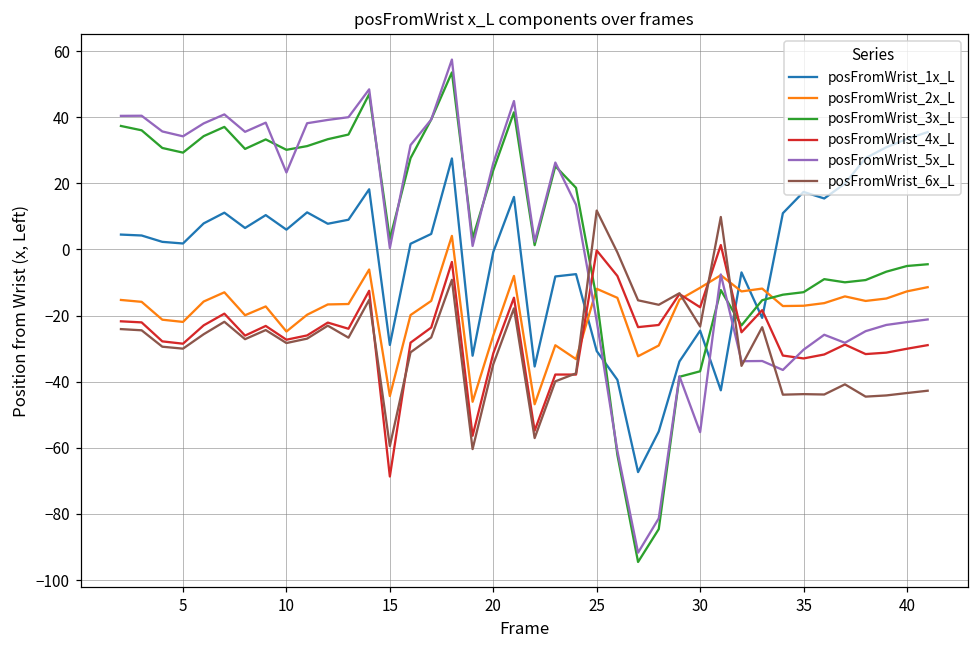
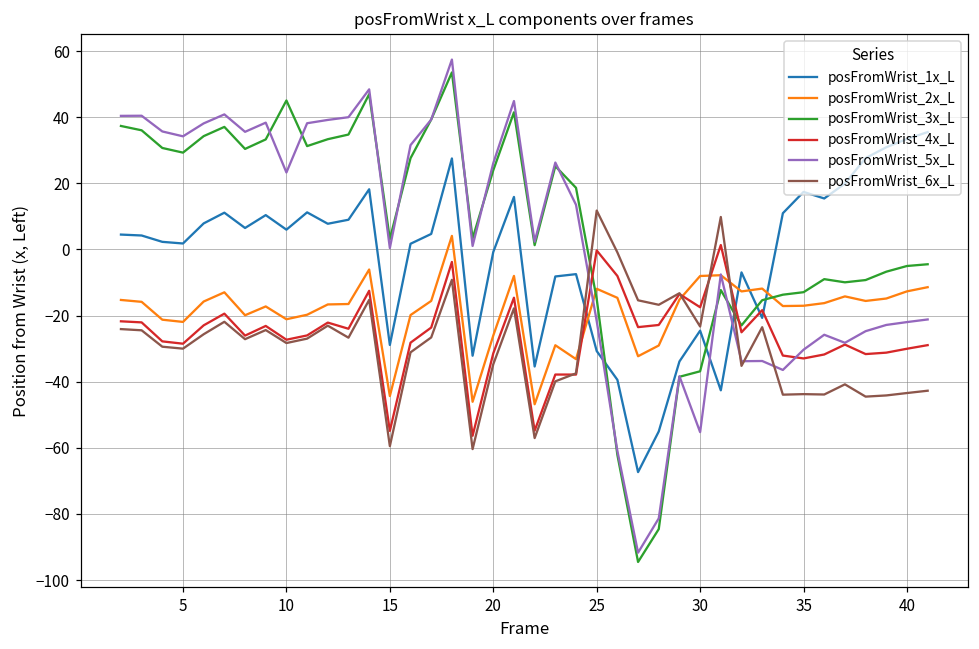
  {
    "posFromWrist_1x_L": {
      "5": 2,
      "10": 6,
      "15": -29,
      "20": -1,
      "25": -31,
      "30": -25
    },
    "posFromWrist_2x_L": {
      "5": -22,
-     "10": -25,
+     "10": -21,
      "15": -44,
      "20": -26,
      "25": -12,
-     "30": -12,
+     "30": -8,
      "35": -17,
      "40": -13
    },
    "posFromWrist_3x_L": {
      "5": 29,
-     "10": 30,
+     "10": 45,
      "15": 3,
      "20": 24,
      "25": -15,
      "30": -37,
      "35": -13,
      "40": -5
    },
    "posFromWrist_4x_L": {
      "5": -28,
      "10": -27,
-     "15": -69,
+     "15": -55,
      "20": -31,
      "25": 0,
      "30": -17,
      "35": -33,
      "40": -30
    },
    "posFromWrist_5x_L": {
      "5": 34,
      "10": 23,
      "15": 0,
      "20": 26,
      "25": -22,
      "30": -55,
      "35": -30,
      "40": -22
    },
    "posFromWrist_6x_L": {
      "5": -30,
      "10": -28,
      "15": -59,
      "20": -35,
      "25": 12,
      "30": -23,
      "35": -44,
      "40": -43
    }
  }
